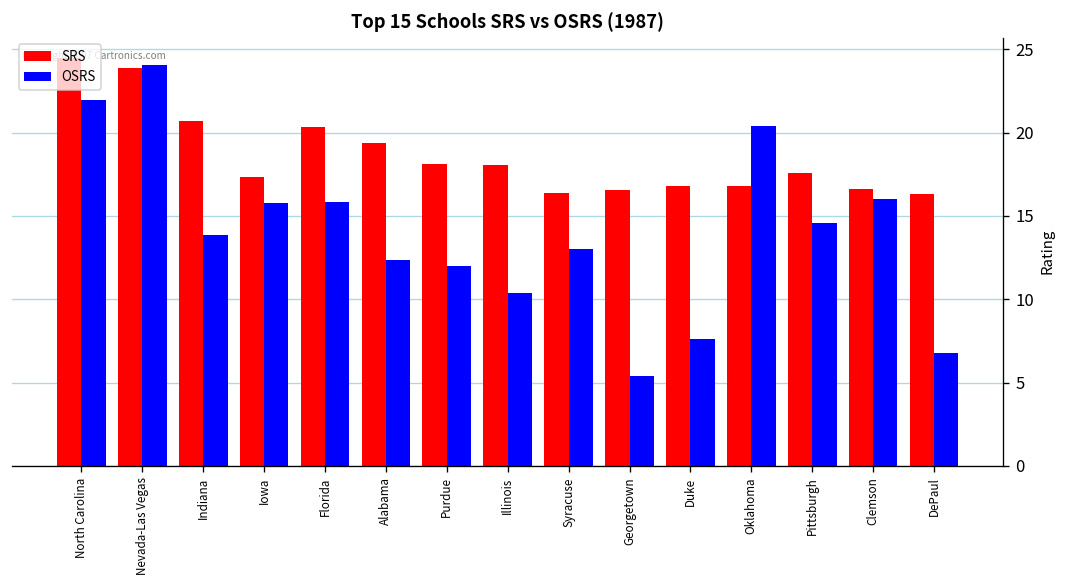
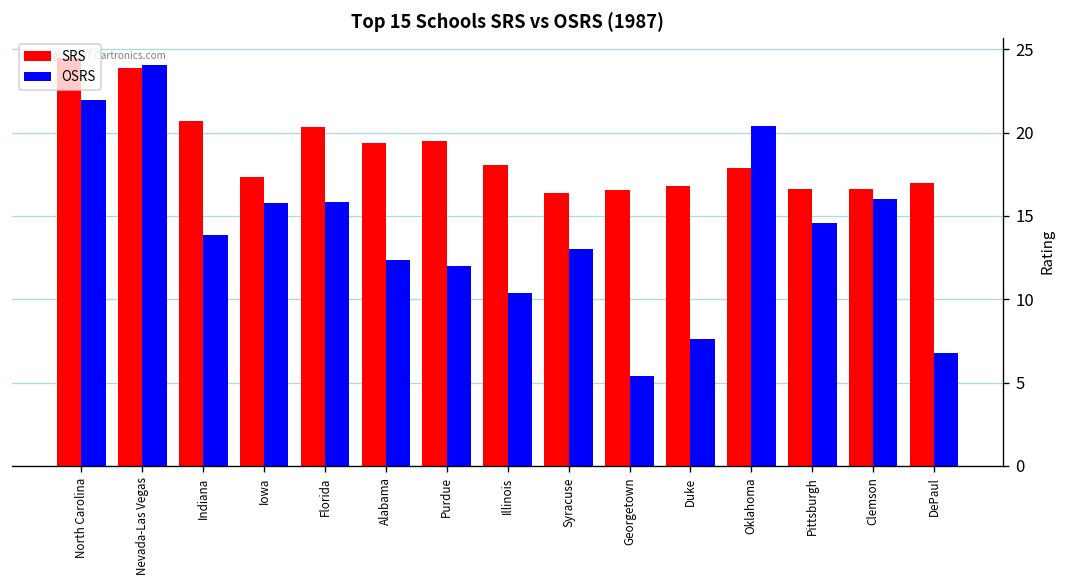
  {
    "SRS": {
      "Nevada-Las Vegas": 23.9,
      "Indiana": 20.7,
      "Iowa": 17.3,
      "Florida": 20.4,
      "Alabama": 19.4,
-     "Purdue": 18.1,
+     "Purdue": 19.5,
      "Illinois": 18.1,
      "Syracuse": 16.4,
      "Georgetown": 16.6,
      "Duke": 16.8,
-     "Oklahoma": 16.8,
-     "Pittsburgh": 17.6,
+     "Oklahoma": 17.9,
+     "Pittsburgh": 16.6,
      "Clemson": 16.6,
-     "DePaul": 16.3
+     "DePaul": 17.0
    },
    "OSRS": {
      "North Carolina": 21.9,
      "Nevada-Las Vegas": 24.1,
      "Indiana": 13.9,
      "Iowa": 15.8,
      "Florida": 15.8,
      "Alabama": 12.3,
      "Purdue": 12.0,
      "Illinois": 10.4,
      "Syracuse": 13.0,
      "Georgetown": 5.4,
      "Duke": 7.6,
      "Oklahoma": 20.4,
      "Pittsburgh": 14.6,
      "Clemson": 16.0,
      "DePaul": 6.8
    }
  }
